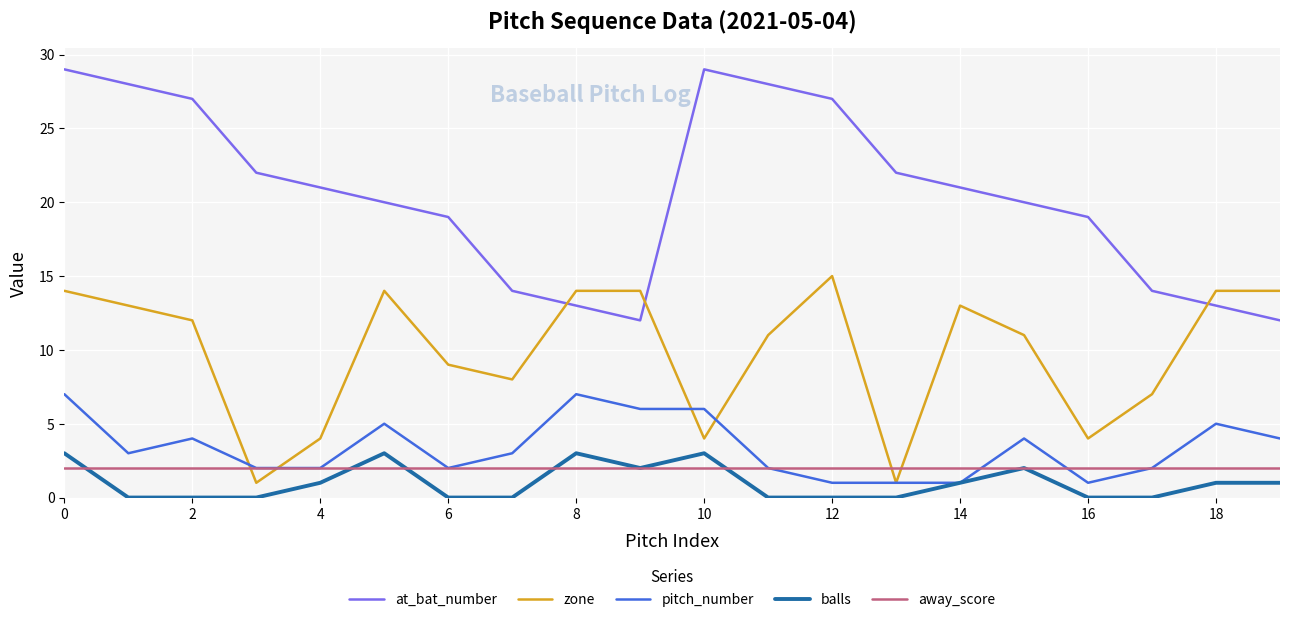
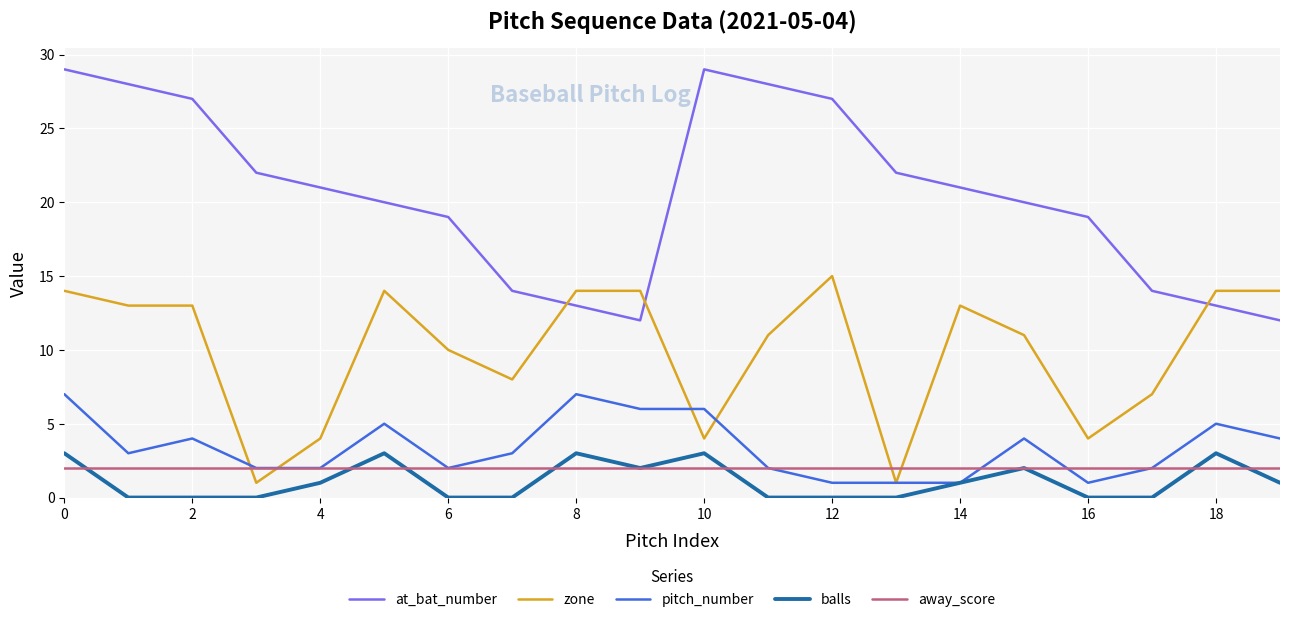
  {
    "zone": {
      "0": 14,
-     "2": 12,
+     "2": 13,
      "4": 4,
-     "6": 9,
+     "6": 10,
      "8": 14,
      "10": 4,
      "12": 15,
      "14": 13,
      "16": 4,
      "18": 14
    },
    "balls": {
      "0": 3,
      "2": 0,
      "4": 1,
      "6": 0,
      "8": 3,
      "10": 3,
      "12": 0,
      "16": 0,
-     "18": 1
+     "18": 3
    },
    "away_score": {
      "0": 2,
      "2": 2,
      "8": 2,
      "10": 2,
      "12": 2,
      "14": 2,
      "16": 2,
      "18": 2
    }
  }
